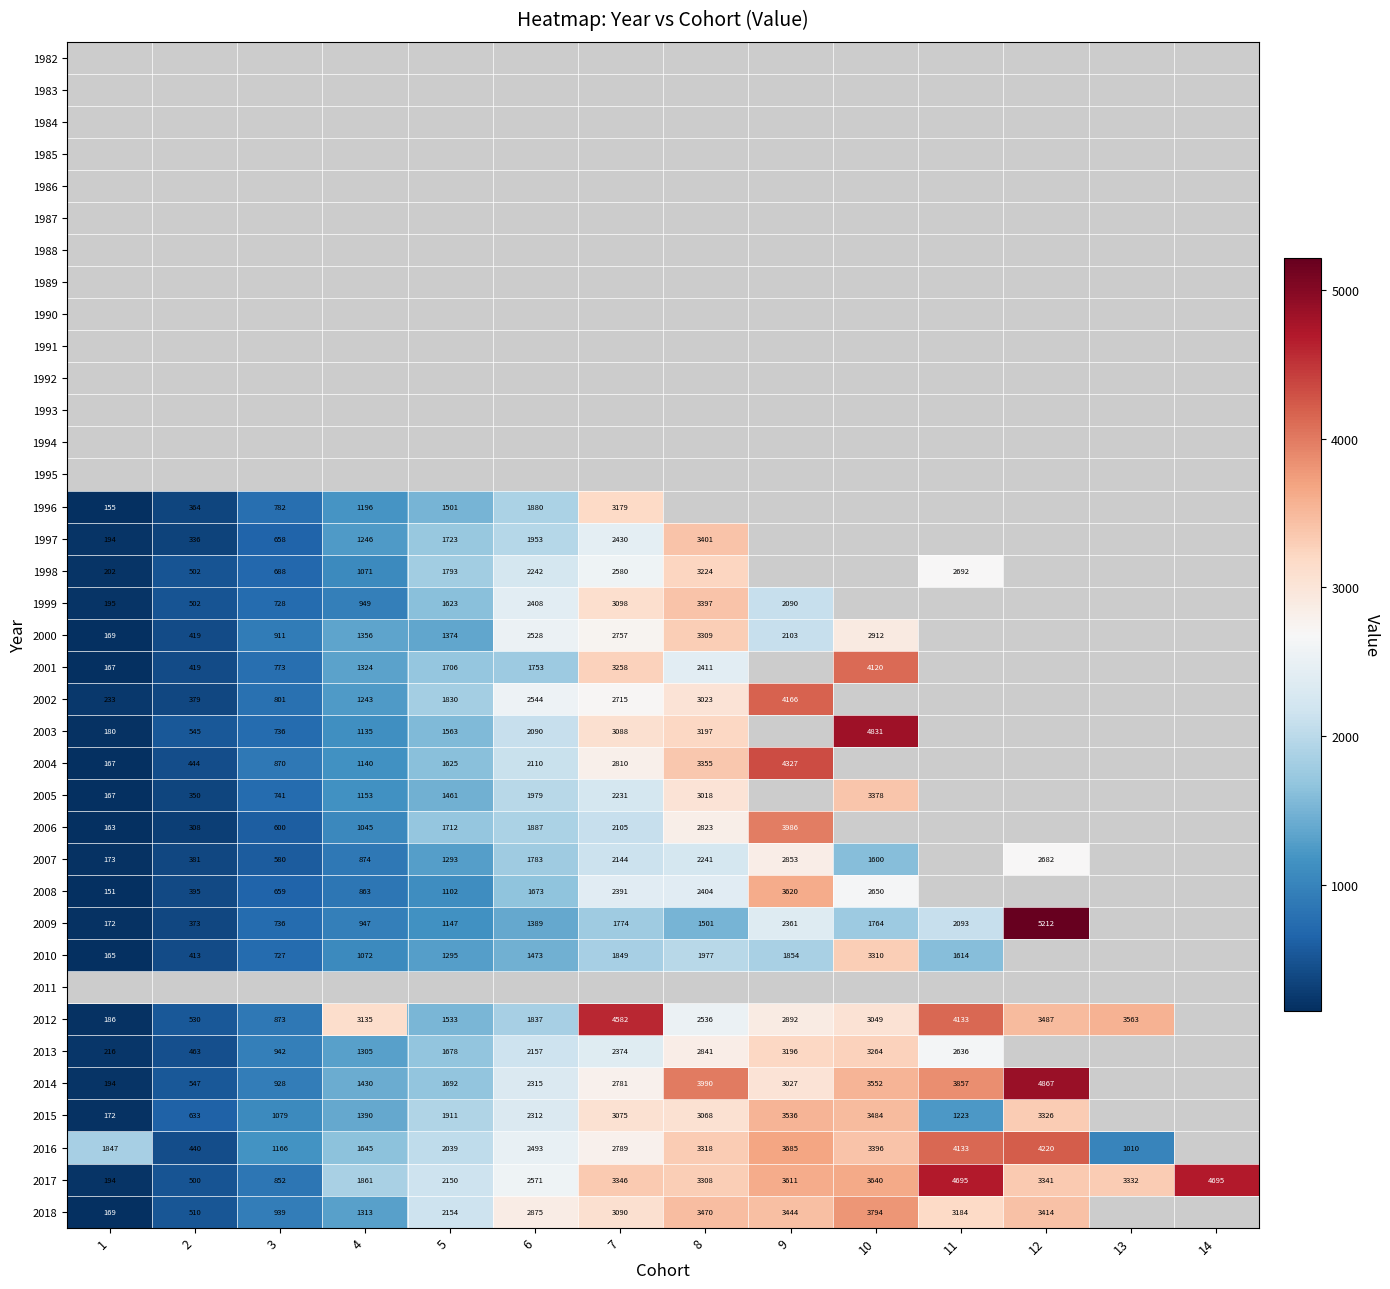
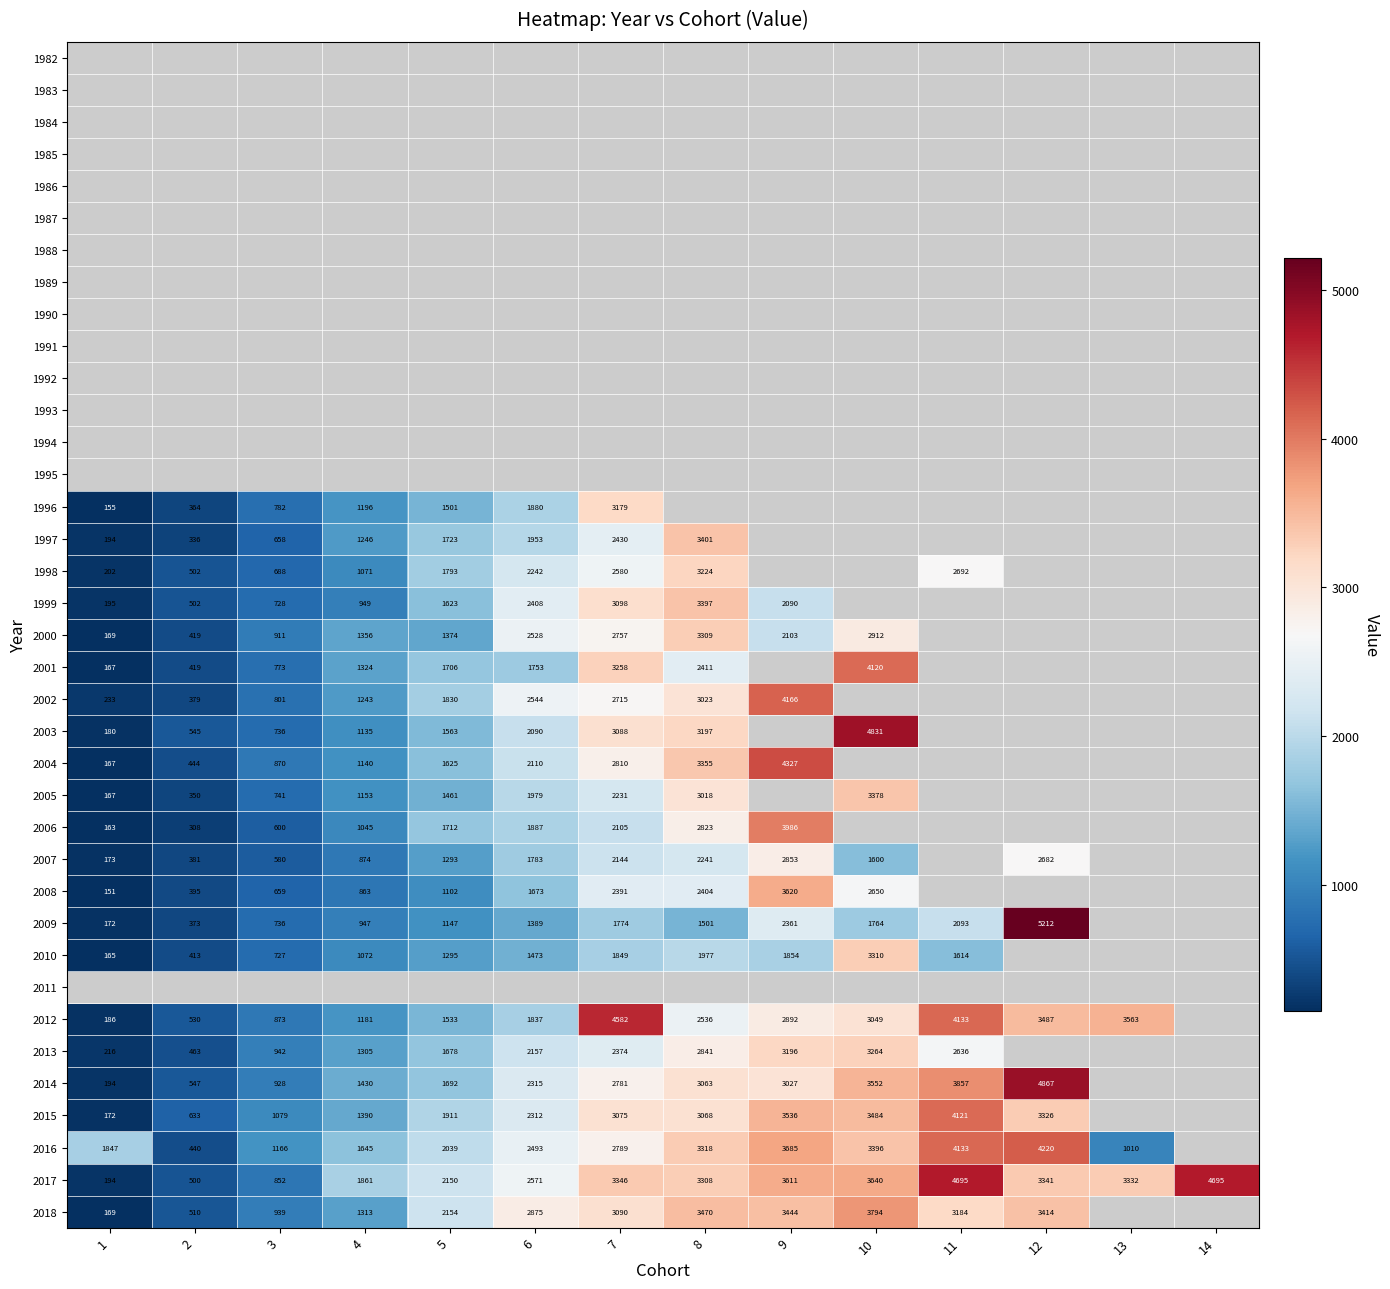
  {
    "2012": {
      "1": 186,
      "2": 530,
      "3": 873,
-     "4": 3135,
+     "4": 1181,
      "5": 1533,
      "6": 1837,
      "7": 4582,
      "8": 2536,
      "9": 2892,
      "10": 3049,
      "11": 4133,
      "12": 3487,
      "13": 3563
    },
    "2014": {
      "1": 194,
      "2": 547,
      "3": 928,
      "4": 1430,
      "5": 1692,
      "6": 2315,
      "7": 2781,
-     "8": 3990,
+     "8": 3063,
      "9": 3027,
      "10": 3552,
      "11": 3857,
      "12": 4867
    },
    "2015": {
      "1": 172,
      "2": 633,
      "3": 1079,
      "4": 1390,
      "5": 1911,
      "6": 2312,
      "7": 3075,
      "8": 3068,
      "9": 3536,
      "10": 3484,
-     "11": 1223,
+     "11": 4121,
      "12": 3326
    }
  }
